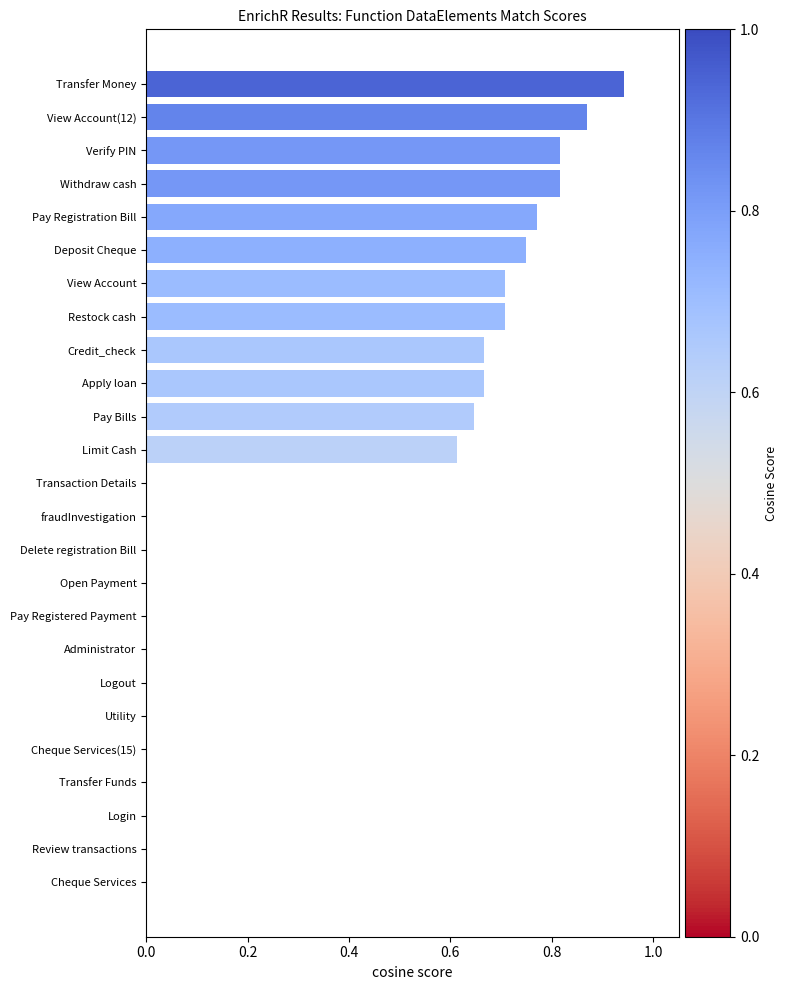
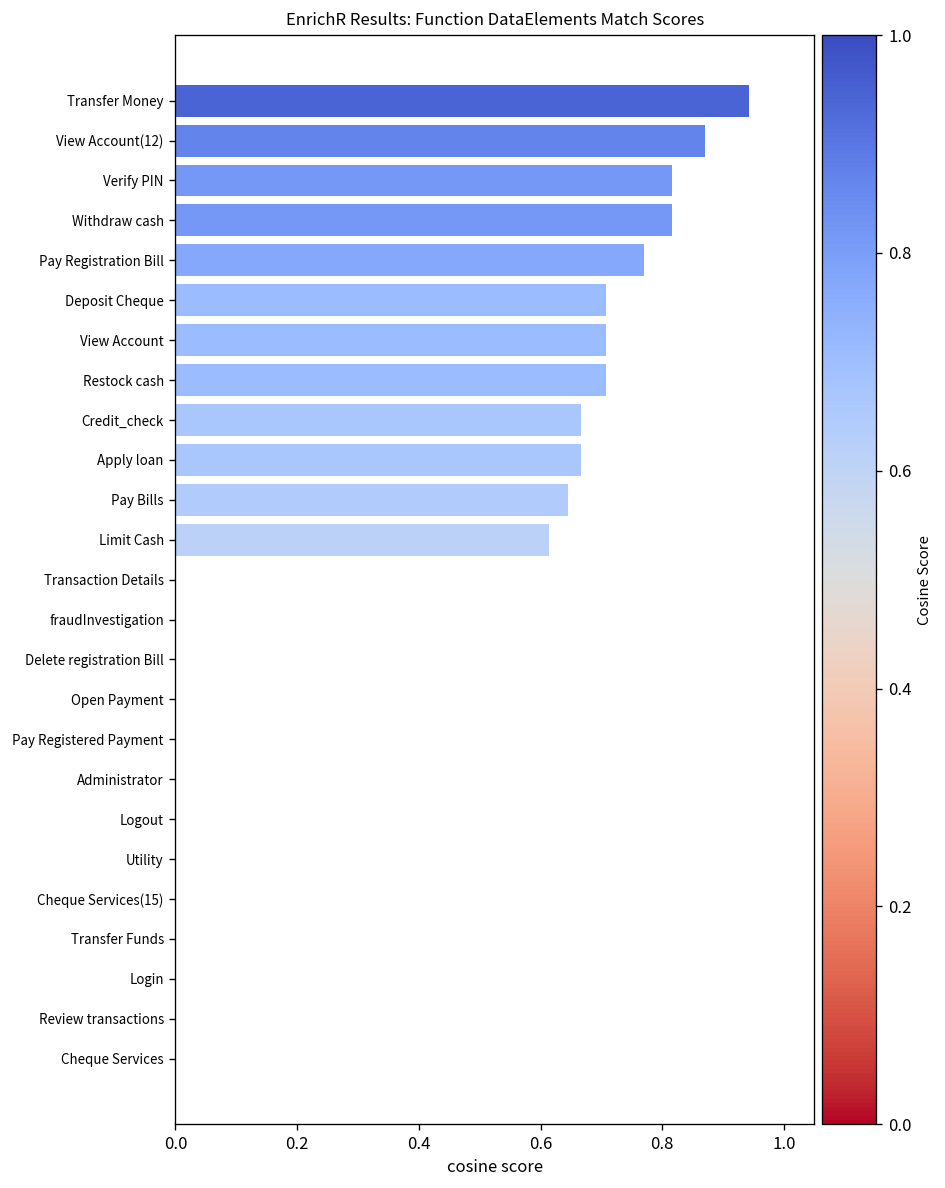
  {
    "Transfer Money": 0.94,
    "View Account(12)": 0.87,
    "Verify PIN": 0.82,
    "Withdraw cash": 0.82,
    "Pay Registration Bill": 0.77,
-   "Deposit Cheque": 0.75,
+   "Deposit Cheque": 0.71,
    "View Account": 0.71,
    "Restock cash": 0.71,
    "Credit_check": 0.67,
    "Apply loan": 0.67,
    "Pay Bills": 0.65,
    "Limit Cash": 0.61,
    "Transaction Details": 0.00,
    "fraudInvestigation": 0.00,
    "Delete registration Bill": 0.00,
    "Open Payment": 0.00,
    "Pay Registered Payment": 0.00,
    "Administrator": 0.00,
    "Logout": 0.00,
    "Utility": 0.00,
    "Cheque Services(15)": 0.00,
    "Transfer Funds": 0.00,
    "Login": 0.00,
    "Review transactions": 0.00,
    "Cheque Services": 0.00
  }
